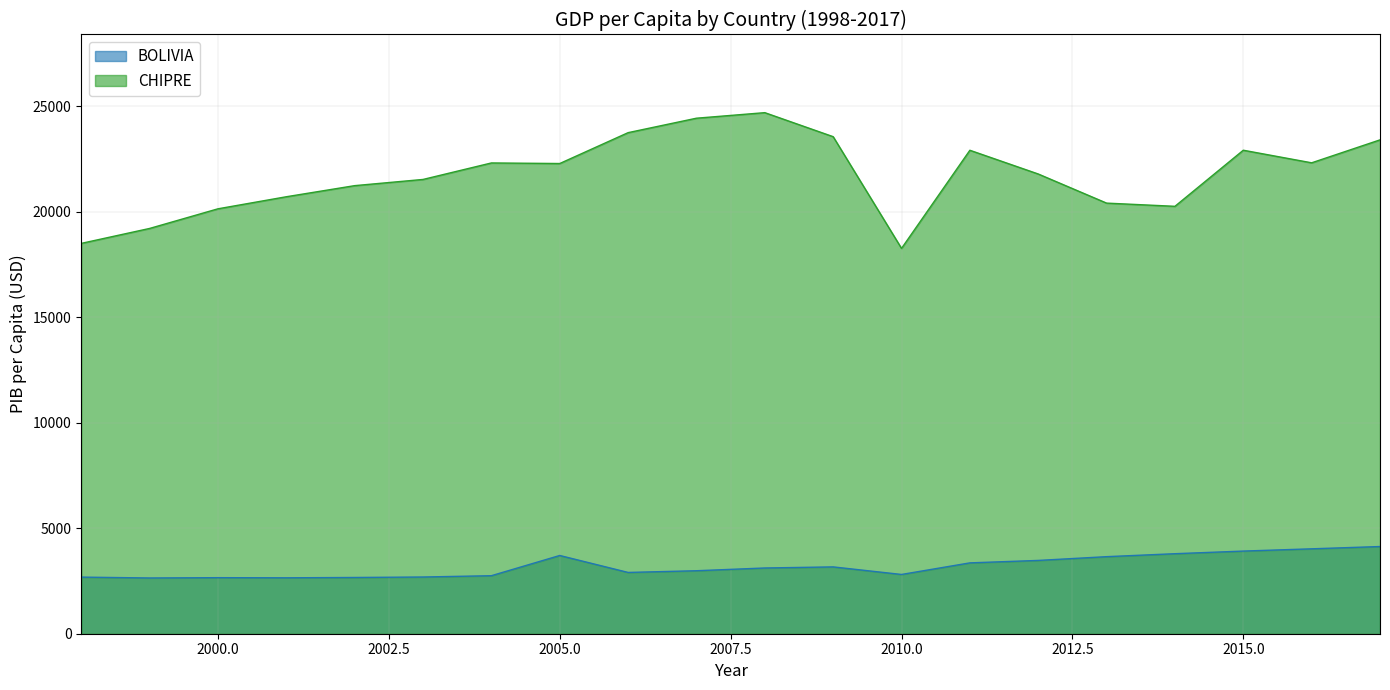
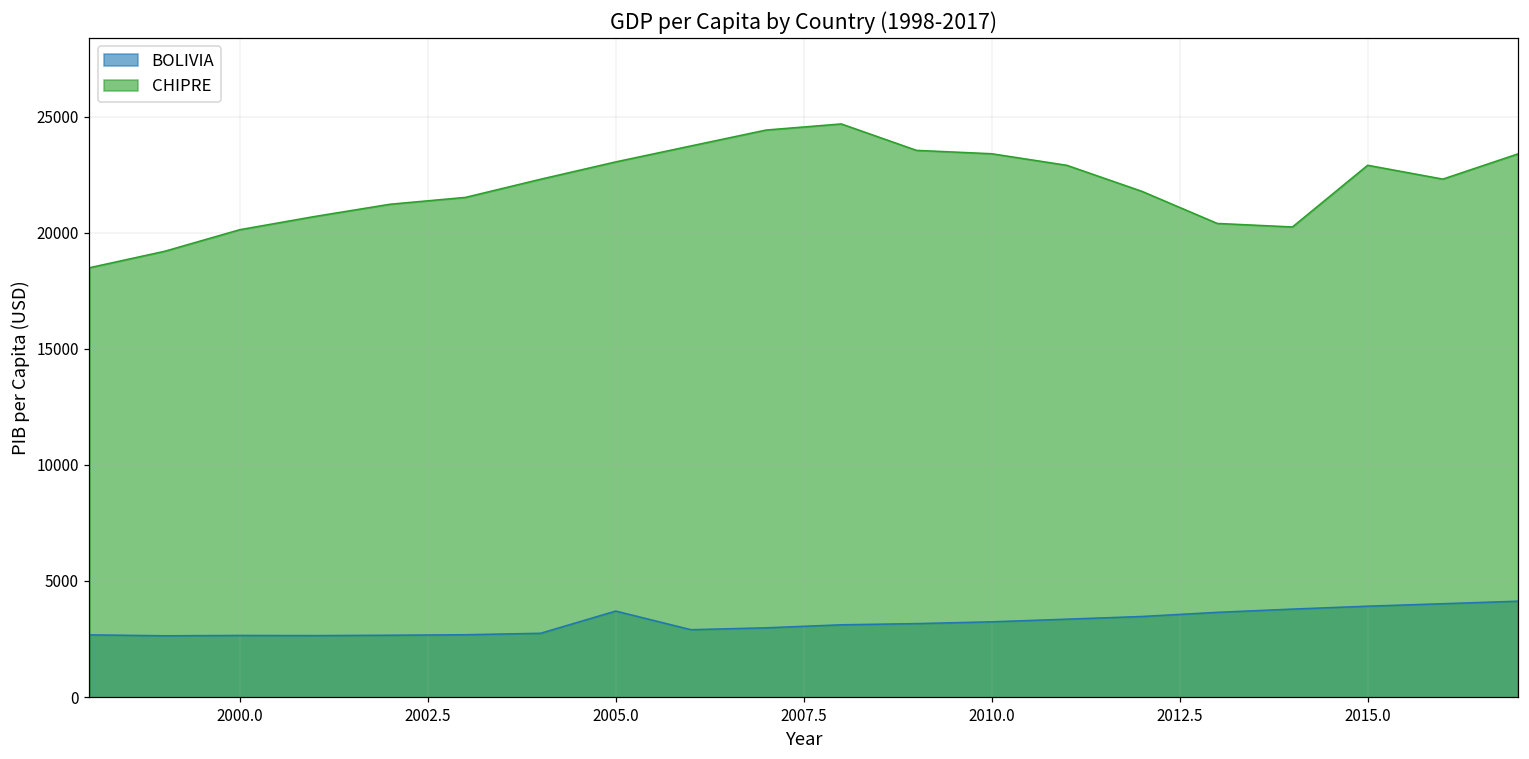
  {
    "BOLIVIA": {
      "2000.0": 2700,
      "2005.0": 3700,
-     "2010.0": 2800,
+     "2010.0": 3200,
      "2015.0": 3900
    },
    "CHIPRE": {
      "2000.0": 20100,
-     "2005.0": 22300,
-     "2010.0": 18300,
+     "2005.0": 23100,
+     "2010.0": 23400,
      "2015.0": 22900
    }
  }
